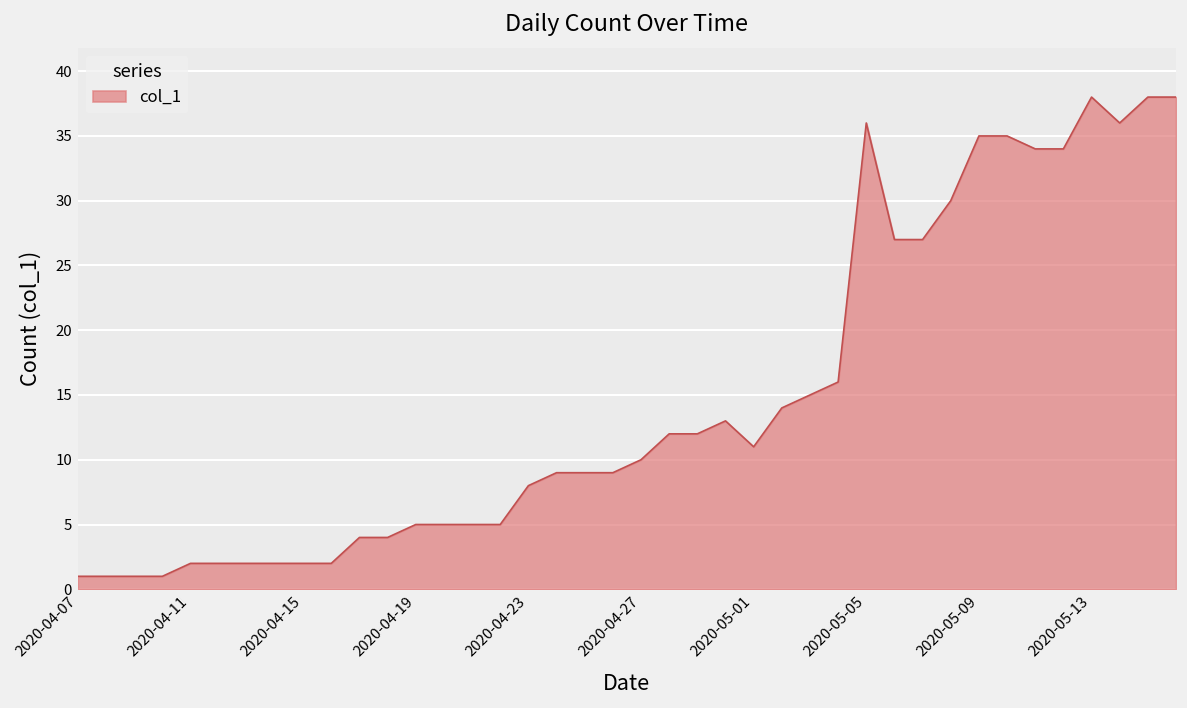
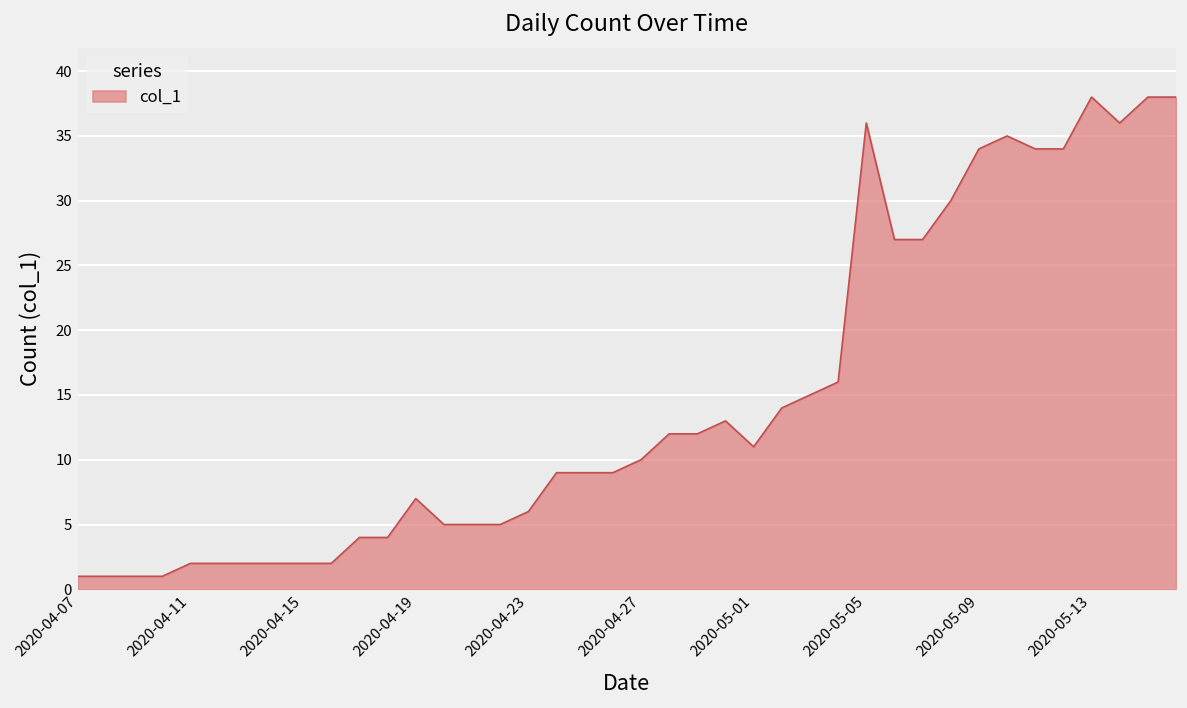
  {
    "2020-04-07": 1,
    "2020-04-11": 2,
    "2020-04-15": 2,
-   "2020-04-19": 5,
-   "2020-04-23": 8,
+   "2020-04-19": 7,
+   "2020-04-23": 6,
    "2020-04-27": 10,
    "2020-05-01": 11,
    "2020-05-05": 36,
-   "2020-05-09": 35,
+   "2020-05-09": 34,
    "2020-05-13": 38
  }
